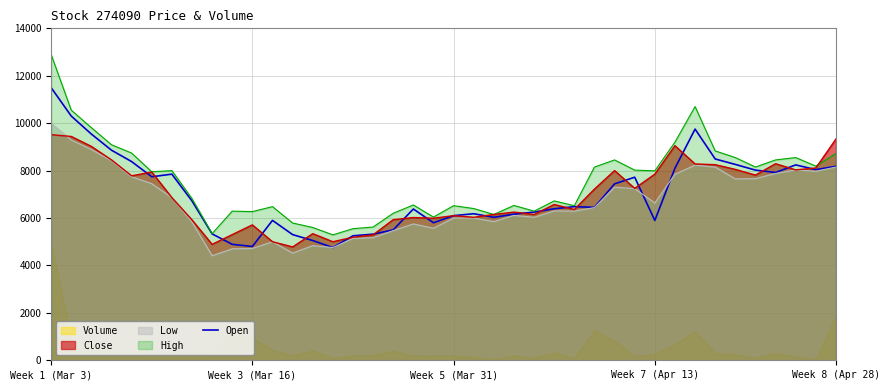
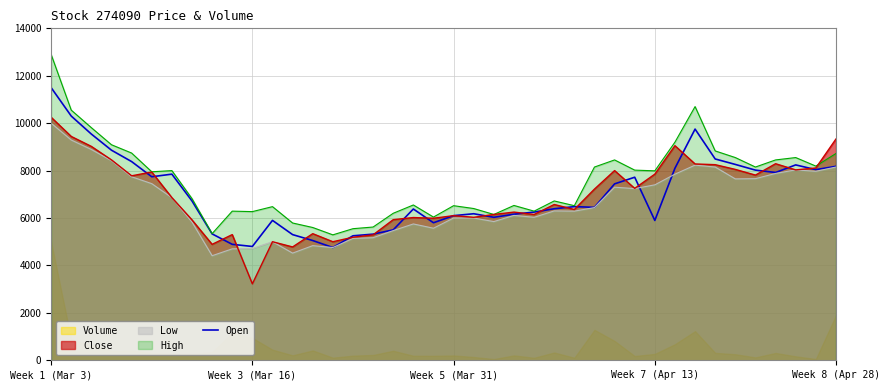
  {
    "Open": {
      "Week 1 (Mar 3)": 11500,
      "Week 7 (Apr 13)": 5900
    },
    "Volume": {
      "Week 1 (Mar 3)": 5000,
      "Week 5 (Mar 31)": 200,
      "Week 7 (Apr 13)": 300,
      "Week 8 (Apr 28)": 1900
    },
    "Close": {
-     "Week 1 (Mar 3)": 9500,
-     "Week 3 (Mar 16)": 5700,
+     "Week 1 (Mar 3)": 10300,
+     "Week 3 (Mar 16)": 3200,
      "Week 7 (Apr 13)": 7900,
      "Week 8 (Apr 28)": 9300
    },
    "Low": {
      "Week 1 (Mar 3)": 10000,
-     "Week 7 (Apr 13)": 6600
+     "Week 7 (Apr 13)": 7400
    },
    "High": {
      "Week 1 (Mar 3)": 12900,
      "Week 3 (Mar 16)": 6300,
      "Week 5 (Mar 31)": 6500,
      "Week 7 (Apr 13)": 8000,
      "Week 8 (Apr 28)": 8700
    }
  }
